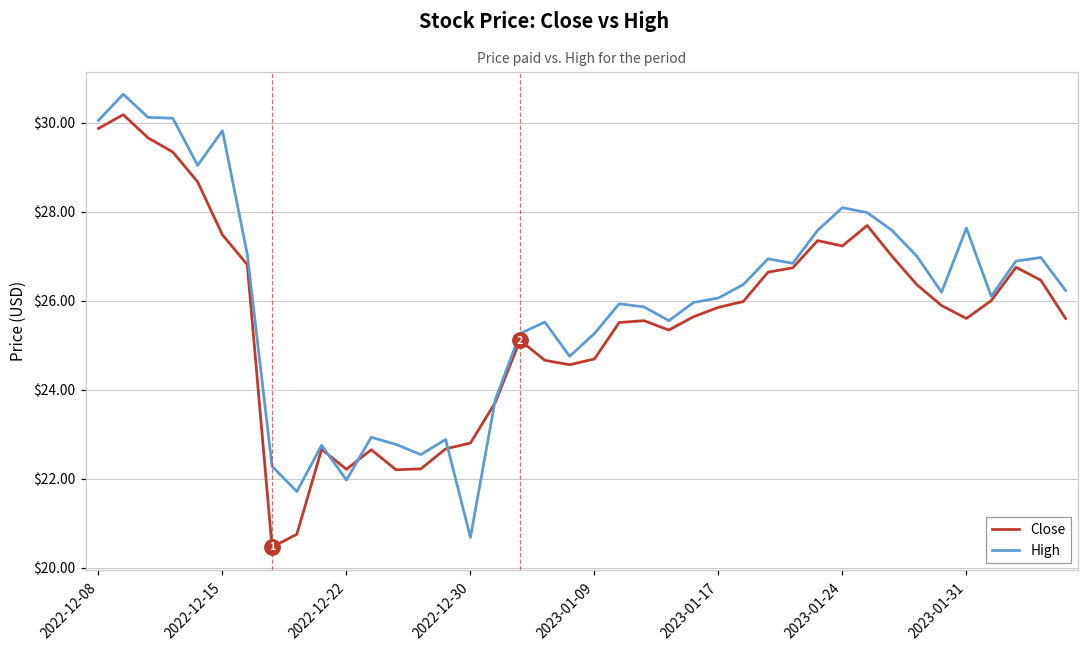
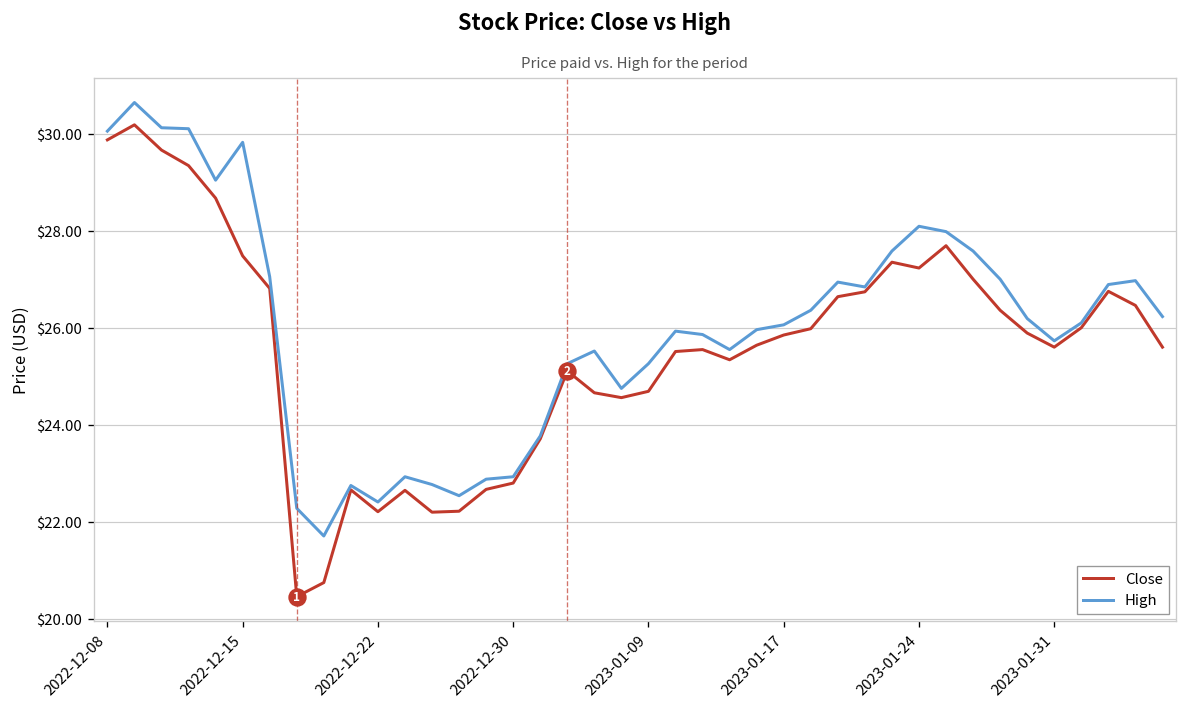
  {
    "High": {
      "2022-12-08": "$30.1",
      "2022-12-15": "$29.8",
-     "2022-12-22": "$22.0",
-     "2022-12-30": "$20.7",
+     "2022-12-22": "$22.4",
+     "2022-12-30": "$22.9",
      "2023-01-09": "$25.3",
      "2023-01-17": "$26.1",
      "2023-01-24": "$28.1",
-     "2023-01-31": "$27.6"
+     "2023-01-31": "$25.7"
    }
  }
